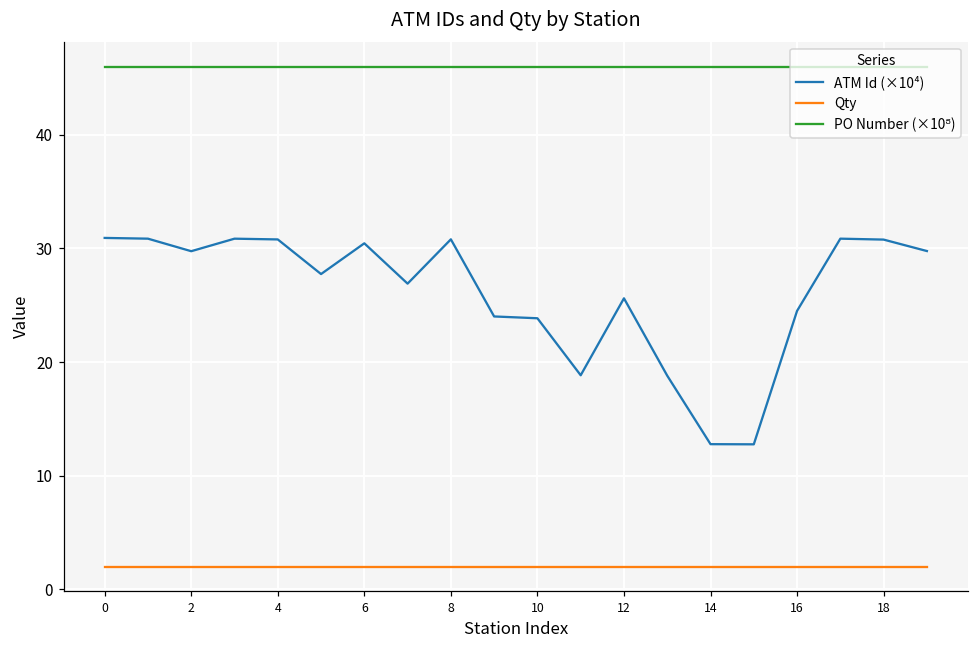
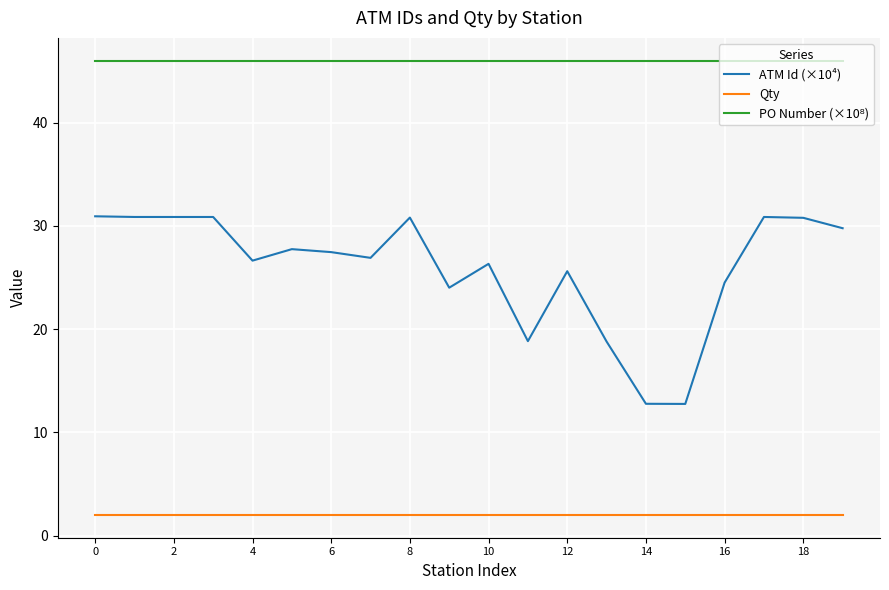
  {
    "ATM Id (×10⁴)": {
      "0": 30.9,
-     "2": 29.8,
-     "4": 30.8,
-     "6": 30.4,
+     "2": 30.9,
+     "4": 26.6,
+     "6": 27.5,
      "8": 30.8,
-     "10": 23.9,
+     "10": 26.3,
      "12": 25.6,
      "14": 12.8,
      "16": 24.5,
      "18": 30.8
    },
    "Qty": {
      "0": 2.0,
      "2": 2.0,
      "4": 2.0,
      "6": 2.0,
      "8": 2.0,
      "10": 2.0,
      "12": 2.0,
      "14": 2.0,
      "16": 2.0,
      "18": 2.0
    },
    "PO Number (×10⁸)": {
      "0": 46.0,
      "2": 46.0,
      "4": 46.0,
      "6": 46.0,
      "8": 46.0,
      "10": 46.0,
      "12": 46.0,
      "14": 46.0
    }
  }
